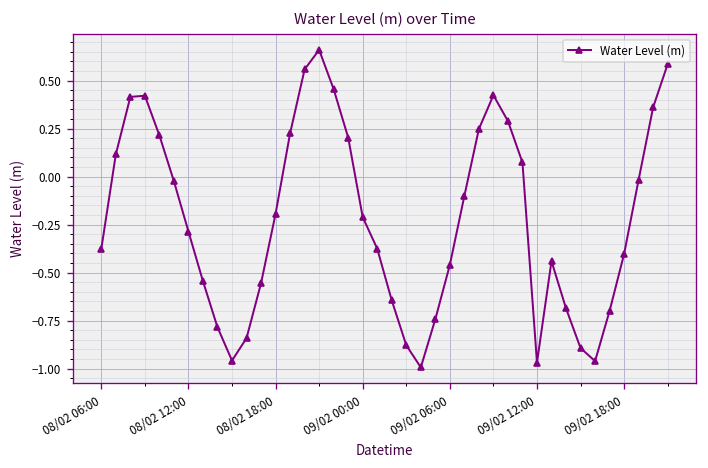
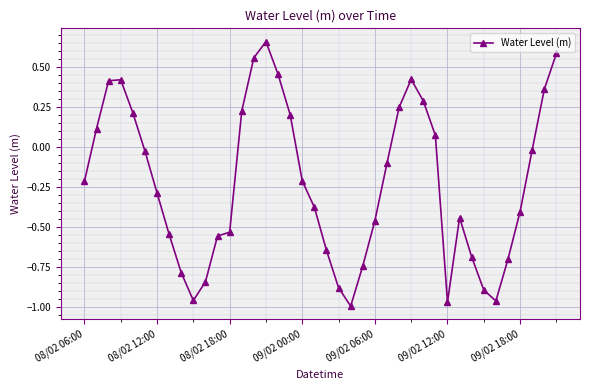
  {
-   "08/02 06:00": -0.38,
+   "08/02 06:00": -0.21,
    "08/02 12:00": -0.29,
-   "08/02 18:00": -0.19,
+   "08/02 18:00": -0.53,
    "09/02 00:00": -0.21,
    "09/02 06:00": -0.46,
    "09/02 12:00": -0.97,
    "09/02 18:00": -0.40
  }
